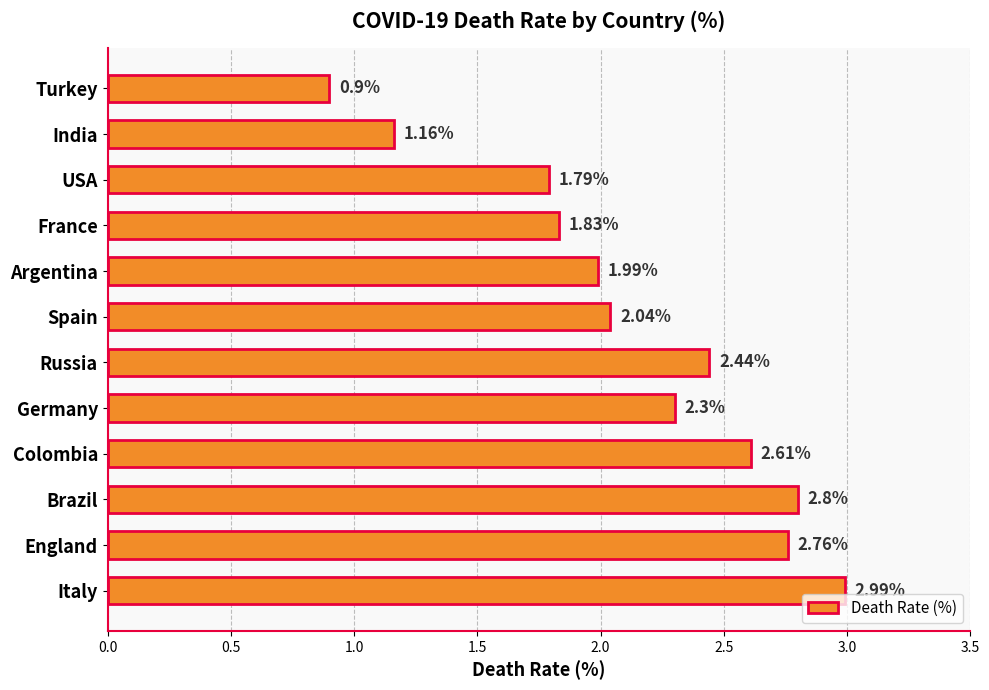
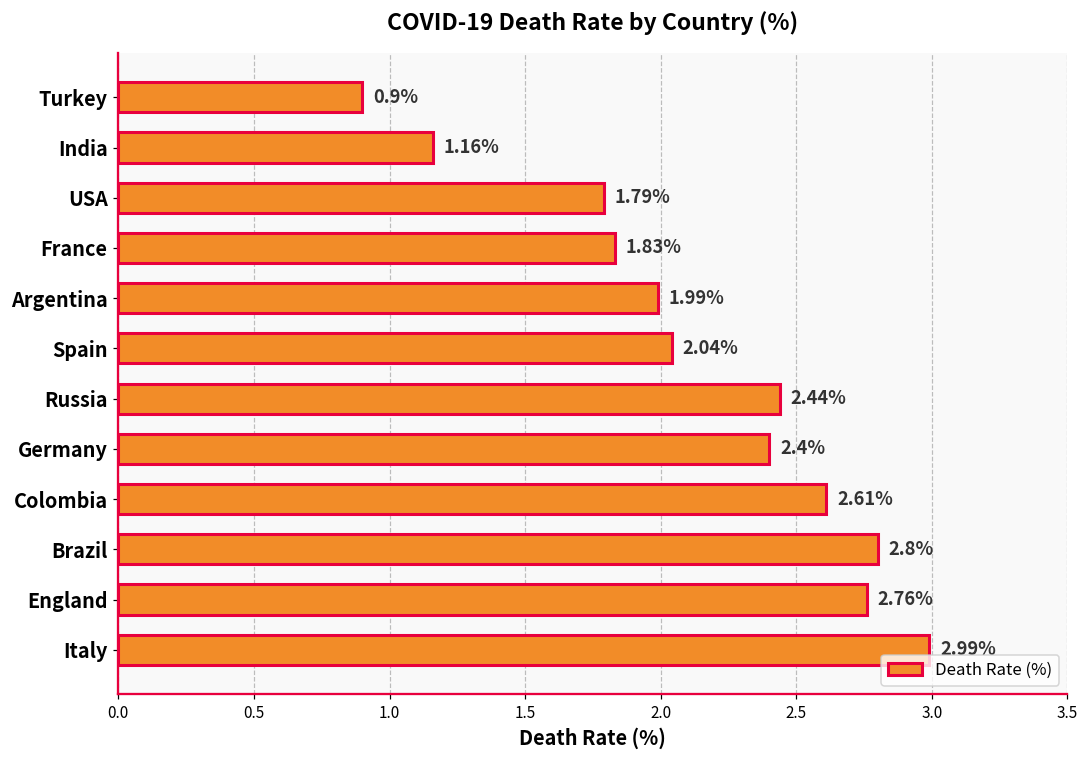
  {
    "Turkey": "0.9%",
    "India": "1.16%",
    "USA": "1.79%",
    "France": "1.83%",
    "Argentina": "1.99%",
    "Spain": "2.04%",
    "Russia": "2.44%",
-   "Germany": "2.3%",
+   "Germany": "2.4%",
    "Colombia": "2.61%",
    "Brazil": "2.8%",
    "England": "2.76%"
  }
